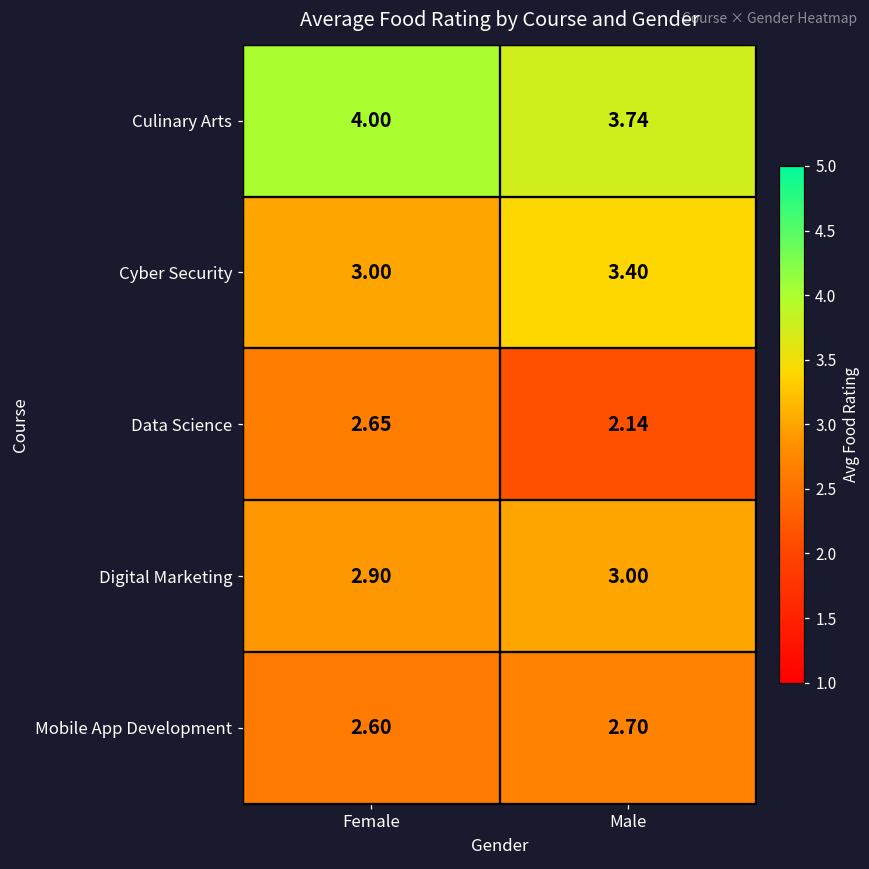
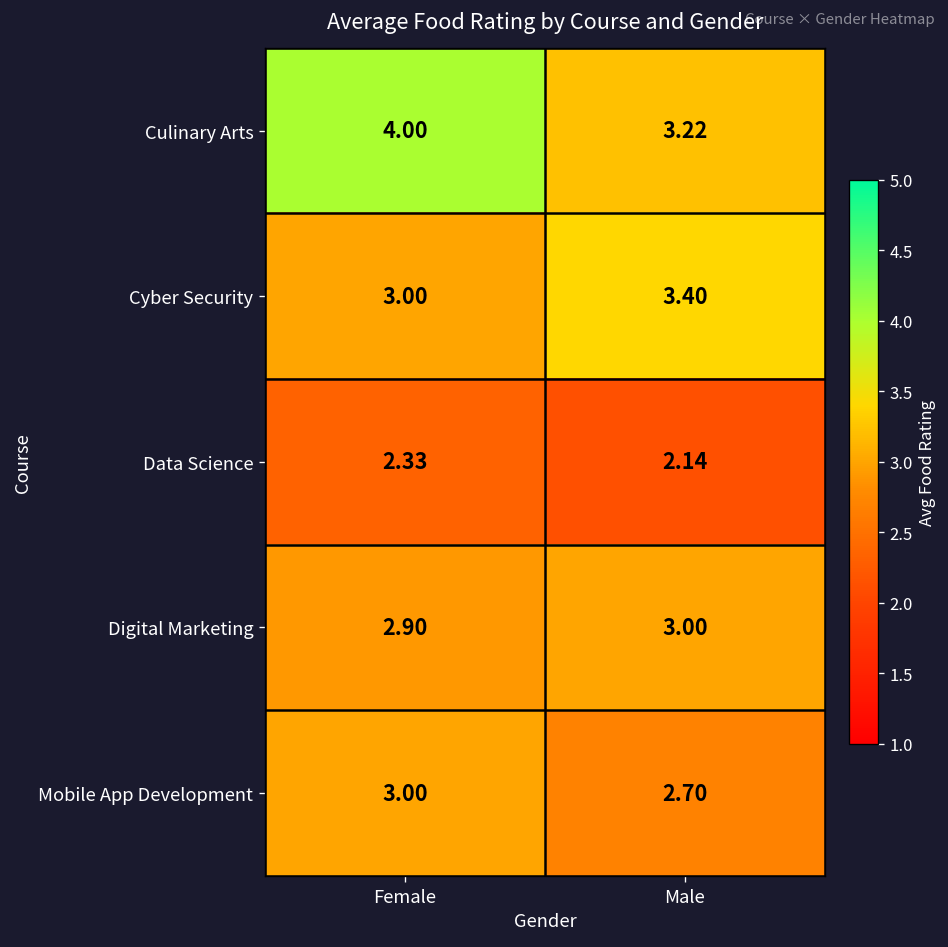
  {
    "Culinary Arts": {
      "Female": 4.00,
-     "Male": 3.74
+     "Male": 3.22
    },
    "Cyber Security": {
      "Female": 3.00,
      "Male": 3.40
    },
    "Data Science": {
-     "Female": 2.65,
+     "Female": 2.33,
      "Male": 2.14
    },
    "Digital Marketing": {
      "Female": 2.90,
      "Male": 3.00
    },
    "Mobile App Development": {
-     "Female": 2.60,
+     "Female": 3.00,
      "Male": 2.70
    }
  }
